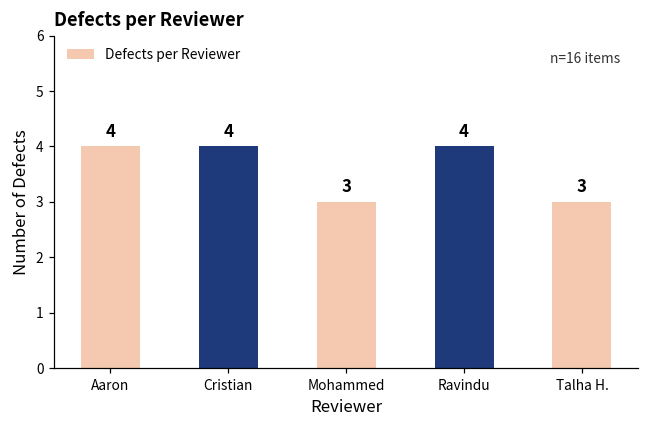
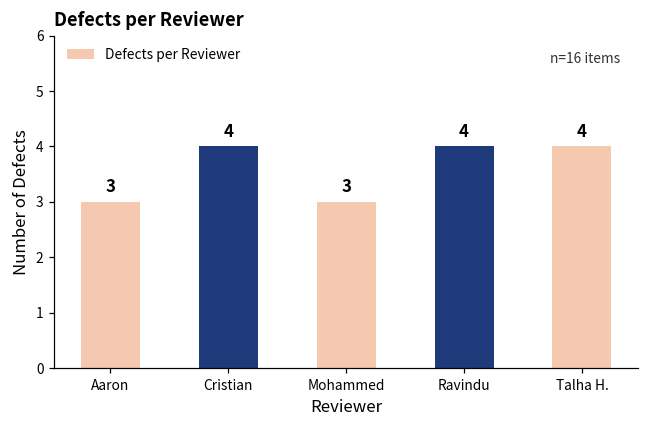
  {
-   "Aaron": 4,
+   "Aaron": 3,
    "Cristian": 4,
    "Mohammed": 3,
    "Ravindu": 4,
-   "Talha H.": 3
+   "Talha H.": 4
  }
